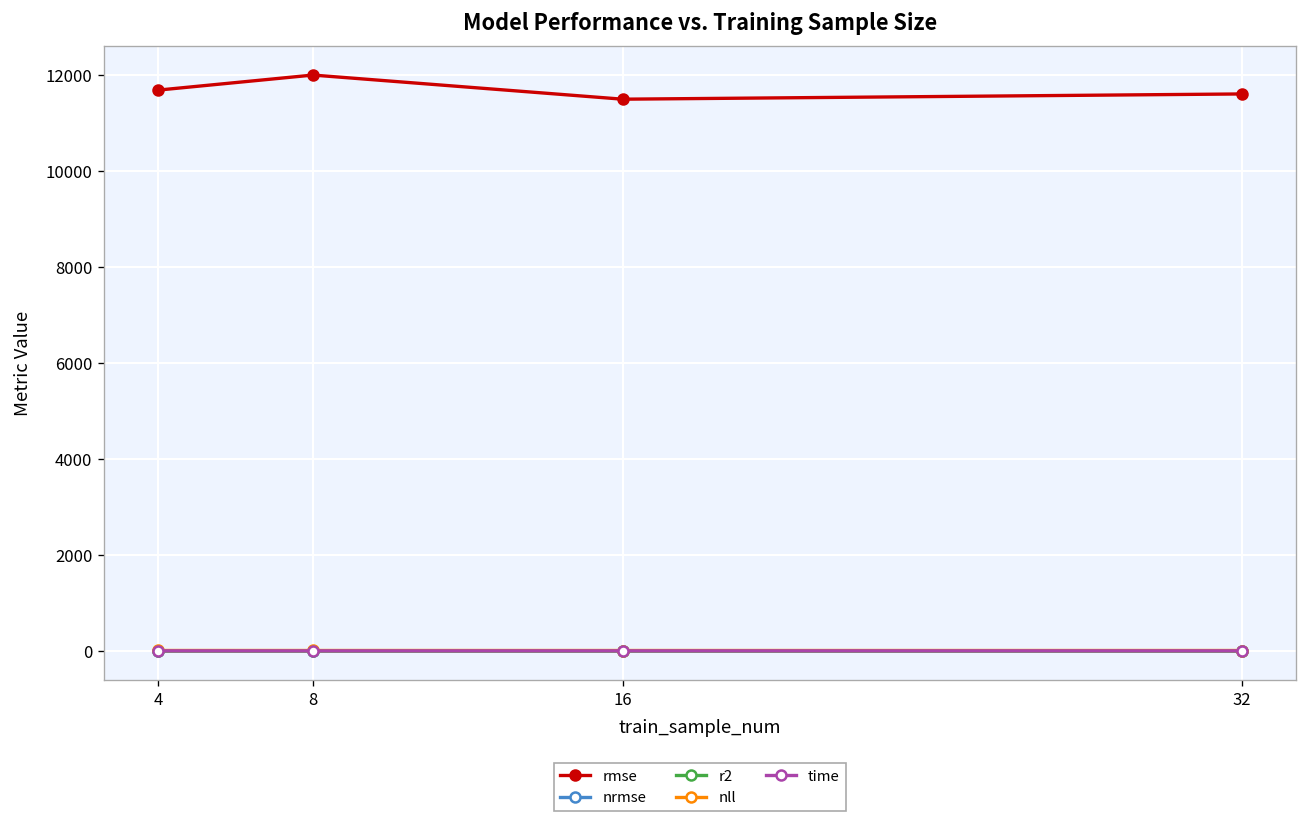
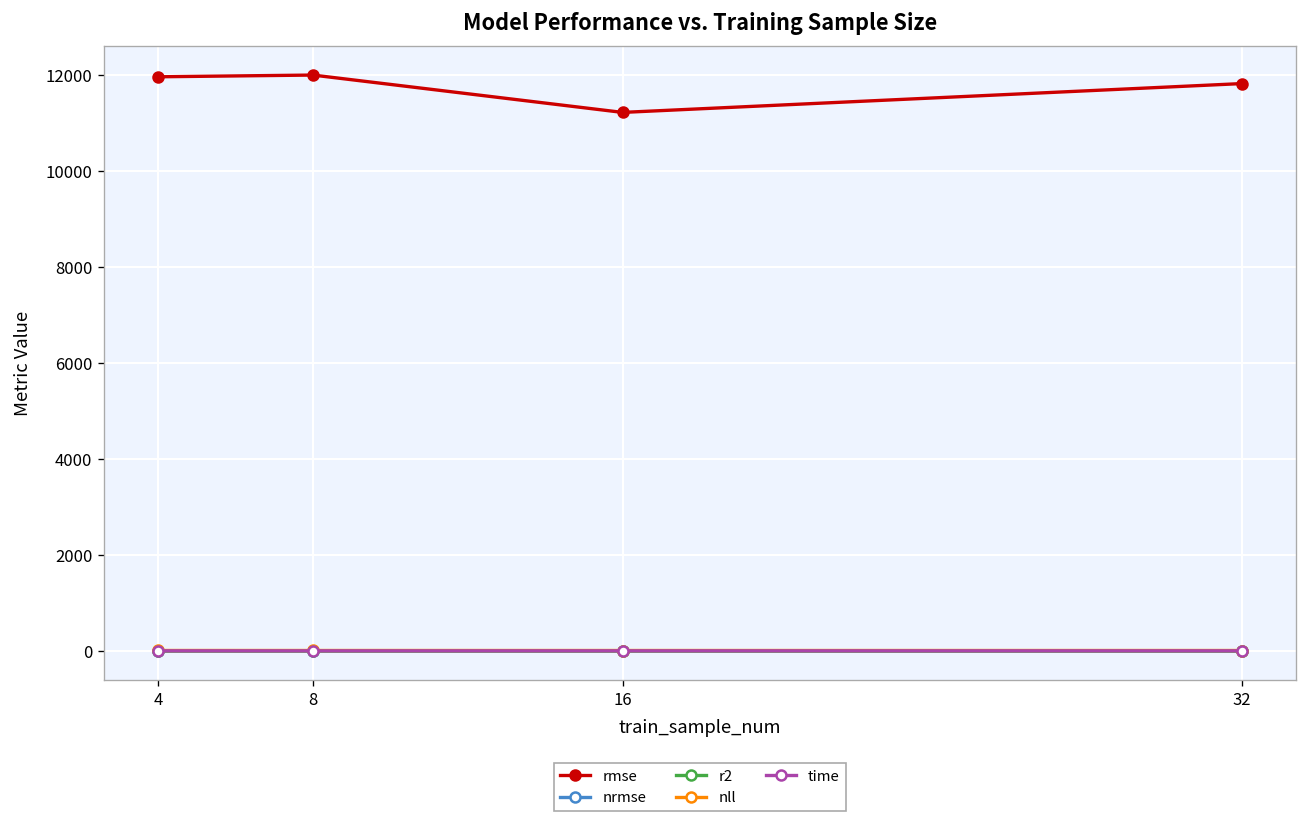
  {
    "rmse": {
-     "4": 11700,
+     "4": 12000,
      "8": 12000,
-     "16": 11500,
-     "32": 11600
+     "16": 11200,
+     "32": 11800
    }
  }
